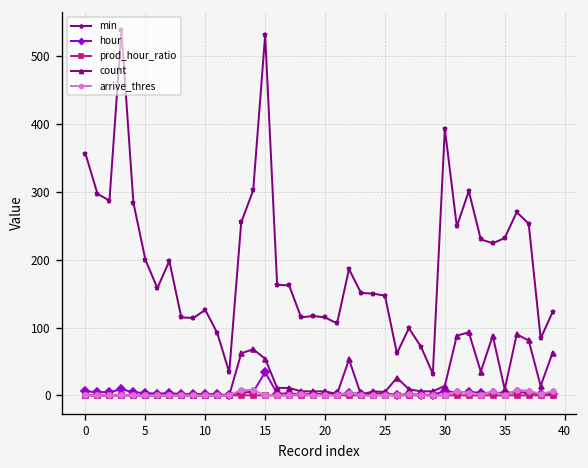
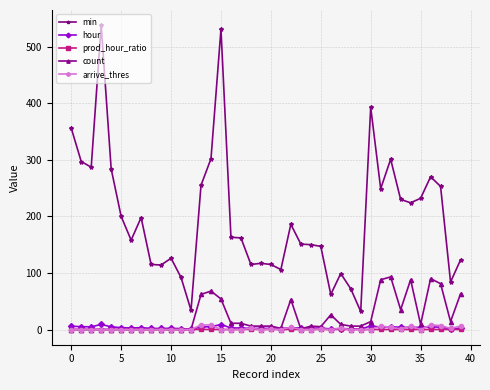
  {
    "hour": {
      "0": 10,
-     "15": 30,
+     "15": 10,
      "30": 10
    }
  }
